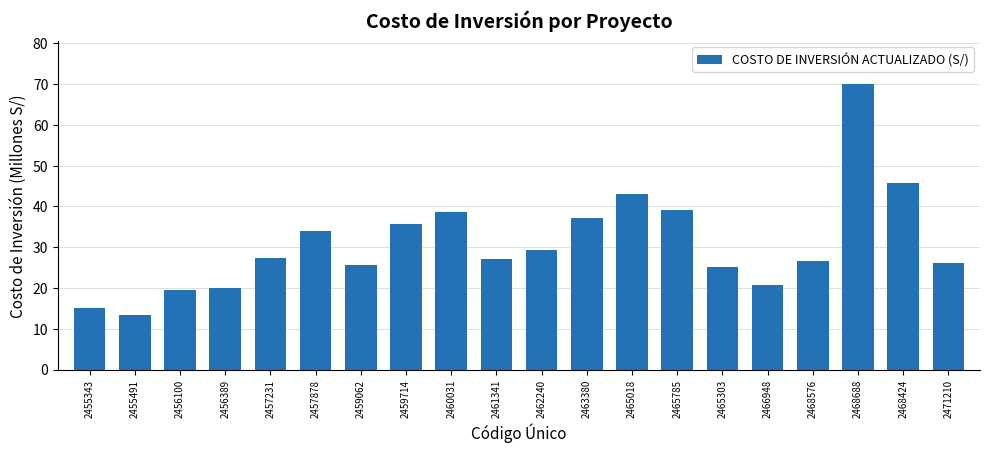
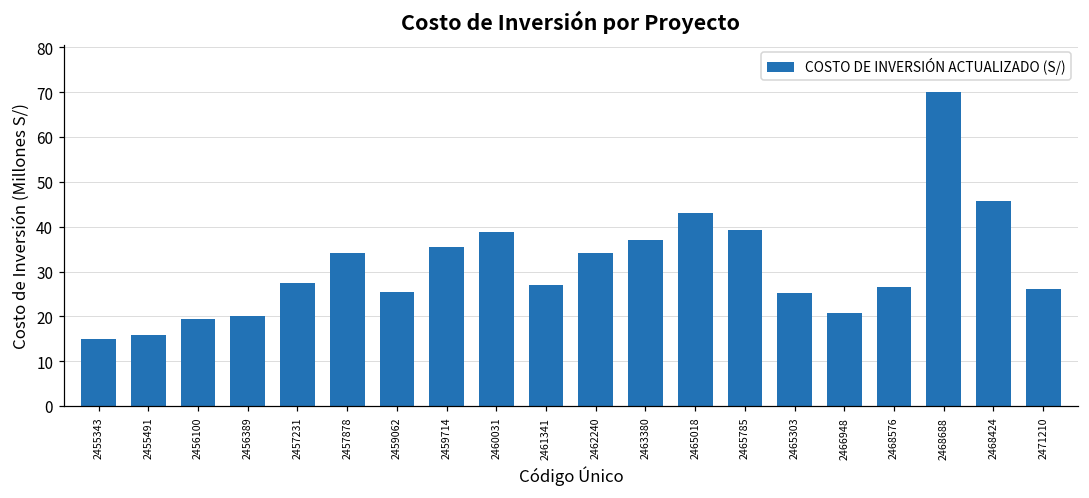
  {
    "2455343": 15,
-   "2455491": 13,
+   "2455491": 16,
    "2456100": 19,
    "2456389": 20,
    "2457231": 27,
    "2457878": 34,
    "2459062": 26,
    "2459714": 36,
    "2460031": 39,
    "2461341": 27,
-   "2462240": 29,
+   "2462240": 34,
    "2463380": 37,
    "2465018": 43,
    "2465785": 39,
    "2465303": 25,
    "2466948": 21,
    "2468576": 27,
    "2468688": 70,
    "2468424": 46,
    "2471210": 26
  }
